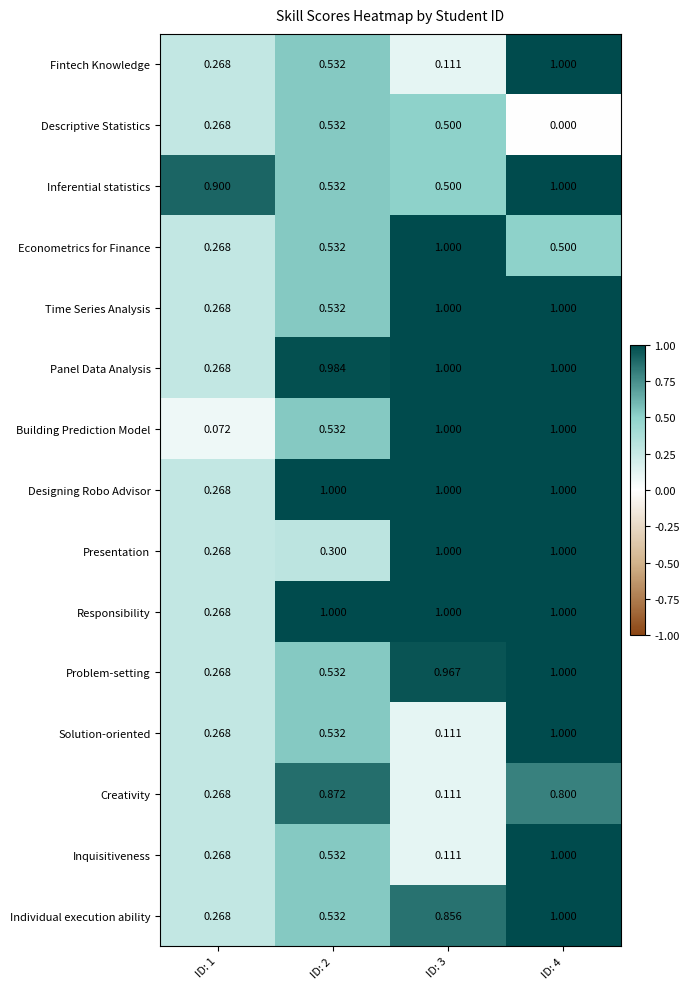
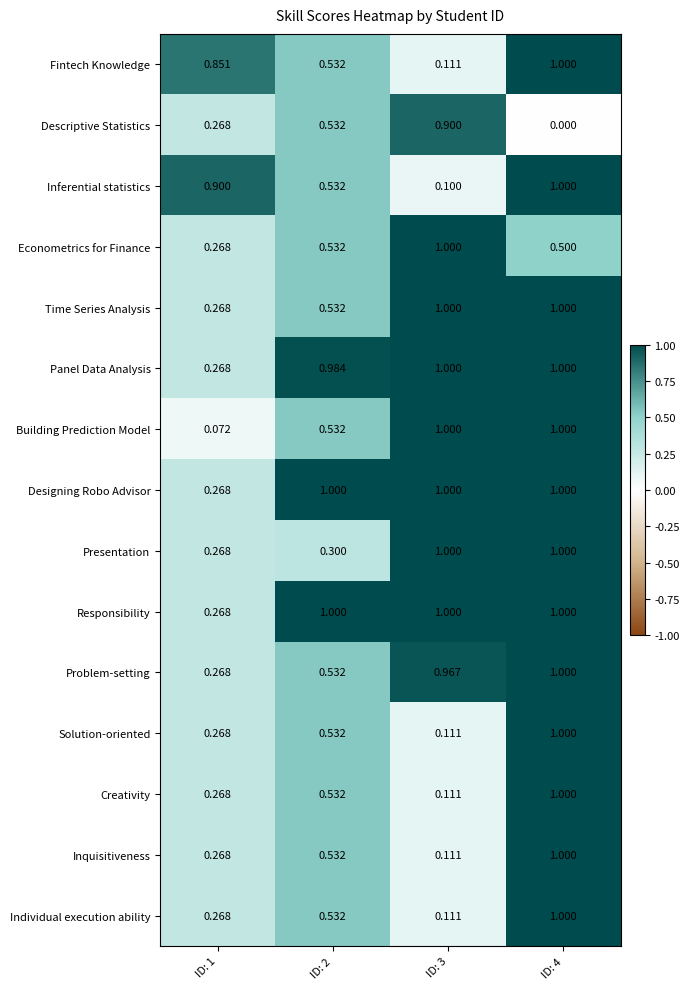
  {
    "Fintech Knowledge": {
-     "ID: 1": 0.268,
+     "ID: 1": 0.851,
      "ID: 2": 0.532,
      "ID: 3": 0.111,
      "ID: 4": 1.000
    },
    "Descriptive Statistics": {
      "ID: 1": 0.268,
      "ID: 2": 0.532,
-     "ID: 3": 0.500,
+     "ID: 3": 0.900,
      "ID: 4": 0.000
    },
    "Inferential statistics": {
      "ID: 1": 0.900,
      "ID: 2": 0.532,
-     "ID: 3": 0.500,
+     "ID: 3": 0.100,
      "ID: 4": 1.000
    },
    "Econometrics for Finance": {
      "ID: 1": 0.268,
      "ID: 2": 0.532,
      "ID: 3": 1.000,
      "ID: 4": 0.500
    },
    "Time Series Analysis": {
      "ID: 1": 0.268,
      "ID: 2": 0.532,
      "ID: 3": 1.000,
      "ID: 4": 1.000
    },
    "Panel Data Analysis": {
      "ID: 1": 0.268,
      "ID: 2": 0.984,
      "ID: 3": 1.000,
      "ID: 4": 1.000
    },
    "Building Prediction Model": {
      "ID: 1": 0.072,
      "ID: 2": 0.532,
      "ID: 3": 1.000,
      "ID: 4": 1.000
    },
    "Designing Robo Advisor": {
      "ID: 1": 0.268,
      "ID: 2": 1.000,
      "ID: 3": 1.000,
      "ID: 4": 1.000
    },
    "Presentation": {
      "ID: 1": 0.268,
      "ID: 2": 0.300,
      "ID: 3": 1.000,
      "ID: 4": 1.000
    },
    "Responsibility": {
      "ID: 1": 0.268,
      "ID: 2": 1.000,
      "ID: 3": 1.000,
      "ID: 4": 1.000
    },
    "Problem-setting": {
      "ID: 1": 0.268,
      "ID: 2": 0.532,
      "ID: 3": 0.967,
      "ID: 4": 1.000
    },
    "Solution-oriented": {
      "ID: 1": 0.268,
      "ID: 2": 0.532,
      "ID: 3": 0.111,
      "ID: 4": 1.000
    },
    "Creativity": {
      "ID: 1": 0.268,
-     "ID: 2": 0.872,
+     "ID: 2": 0.532,
      "ID: 3": 0.111,
-     "ID: 4": 0.800
+     "ID: 4": 1.000
    },
    "Inquisitiveness": {
      "ID: 1": 0.268,
      "ID: 2": 0.532,
      "ID: 3": 0.111,
      "ID: 4": 1.000
    },
    "Individual execution ability": {
      "ID: 1": 0.268,
      "ID: 2": 0.532,
-     "ID: 3": 0.856,
+     "ID: 3": 0.111,
      "ID: 4": 1.000
    }
  }
